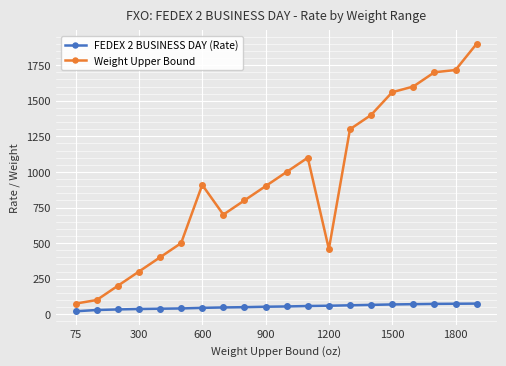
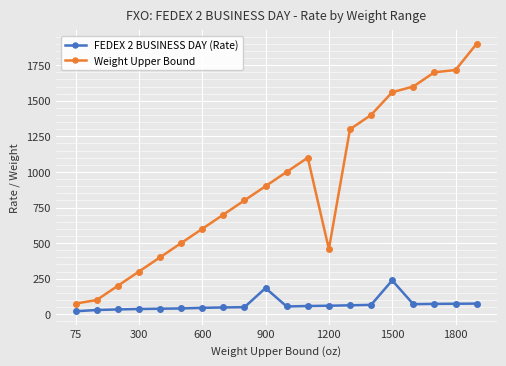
  {
    "FEDEX 2 BUSINESS DAY (Rate)": {
      "75": 20,
      "300": 40,
      "600": 50,
-     "900": 50,
+     "900": 180,
      "1200": 60,
-     "1500": 70,
+     "1500": 240,
      "1800": 70
    },
    "Weight Upper Bound": {
      "75": 80,
      "300": 300,
-     "600": 910,
+     "600": 600,
      "900": 900,
      "1200": 460,
      "1500": 1560,
      "1800": 1720
    }
  }
